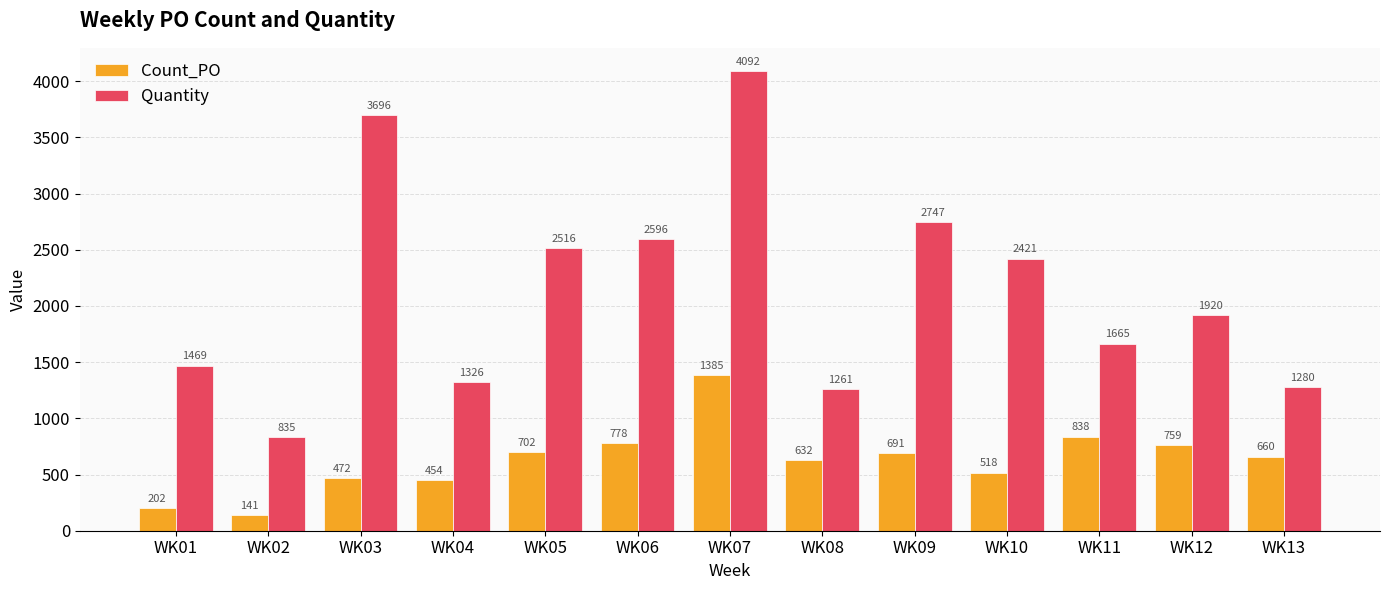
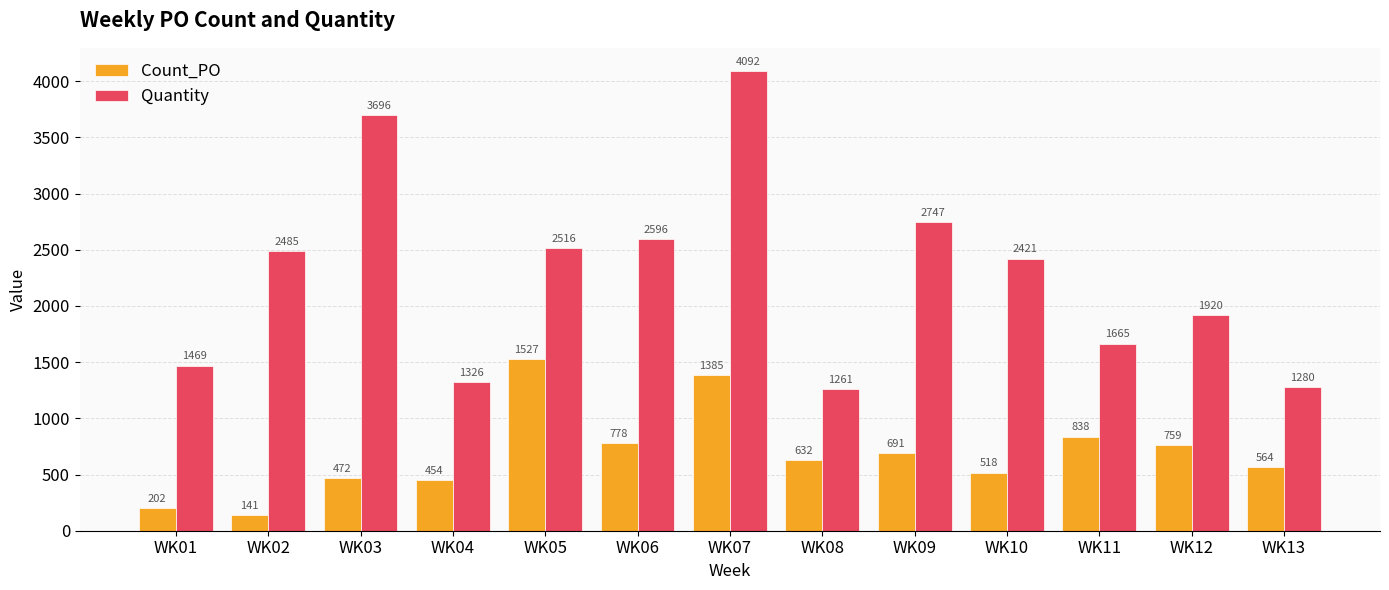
  {
    "Count_PO": {
      "WK01": 202,
      "WK02": 141,
      "WK03": 472,
      "WK04": 454,
-     "WK05": 702,
+     "WK05": 1527,
      "WK06": 778,
      "WK07": 1385,
      "WK08": 632,
      "WK09": 691,
      "WK10": 518,
      "WK11": 838,
      "WK12": 759,
-     "WK13": 660
+     "WK13": 564
    },
    "Quantity": {
      "WK01": 1469,
-     "WK02": 835,
+     "WK02": 2485,
      "WK03": 3696,
      "WK04": 1326,
      "WK05": 2516,
      "WK06": 2596,
      "WK07": 4092,
      "WK08": 1261,
      "WK09": 2747,
      "WK10": 2421,
      "WK11": 1665,
      "WK12": 1920,
      "WK13": 1280
    }
  }
